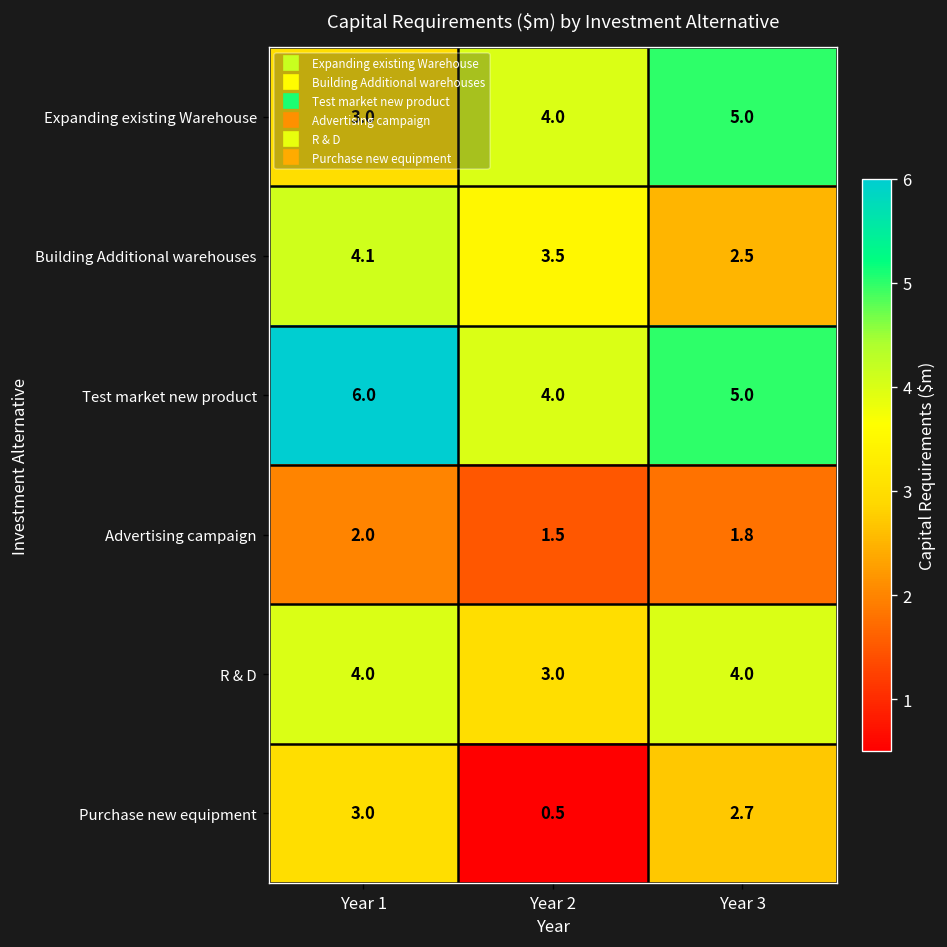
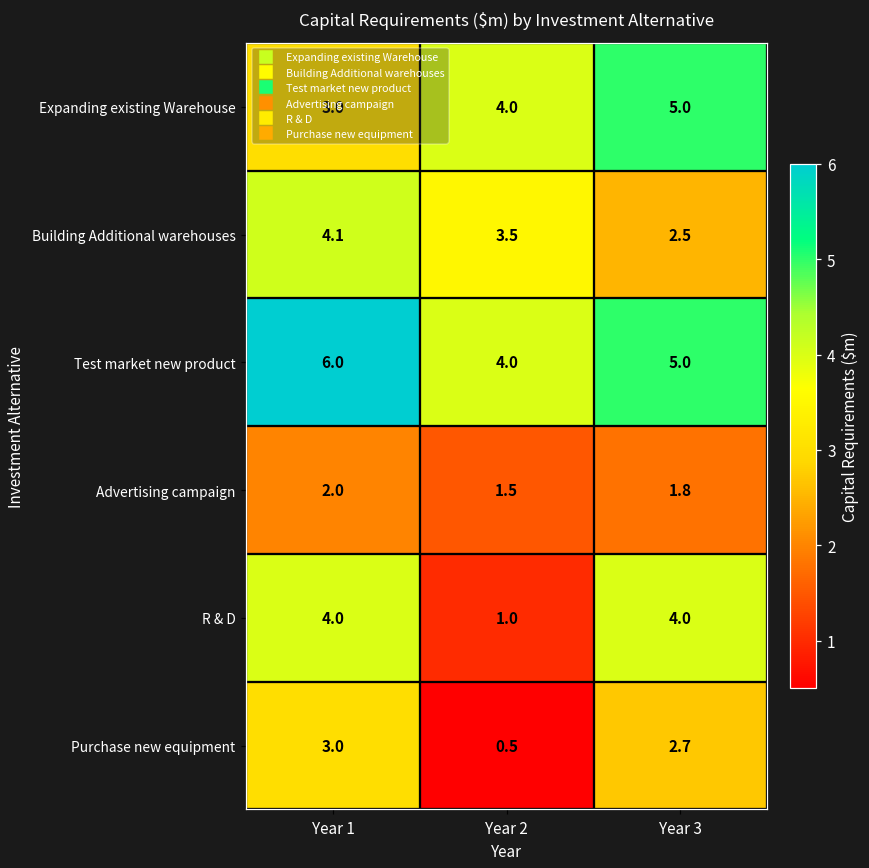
  {
    "Expanding existing Warehouse": {
      "Year 2": 4.0,
      "Year 3": 5.0
    },
    "Building Additional warehouses": {
      "Year 1": 4.1,
      "Year 2": 3.5,
      "Year 3": 2.5
    },
    "Test market new product": {
      "Year 1": 6.0,
      "Year 2": 4.0,
      "Year 3": 5.0
    },
    "Advertising campaign": {
      "Year 1": 2.0,
      "Year 2": 1.5,
      "Year 3": 1.8
    },
    "R & D": {
      "Year 1": 4.0,
-     "Year 2": 3.0,
+     "Year 2": 1.0,
      "Year 3": 4.0
    },
    "Purchase new equipment": {
      "Year 1": 3.0,
      "Year 2": 0.5,
      "Year 3": 2.7
    }
  }
